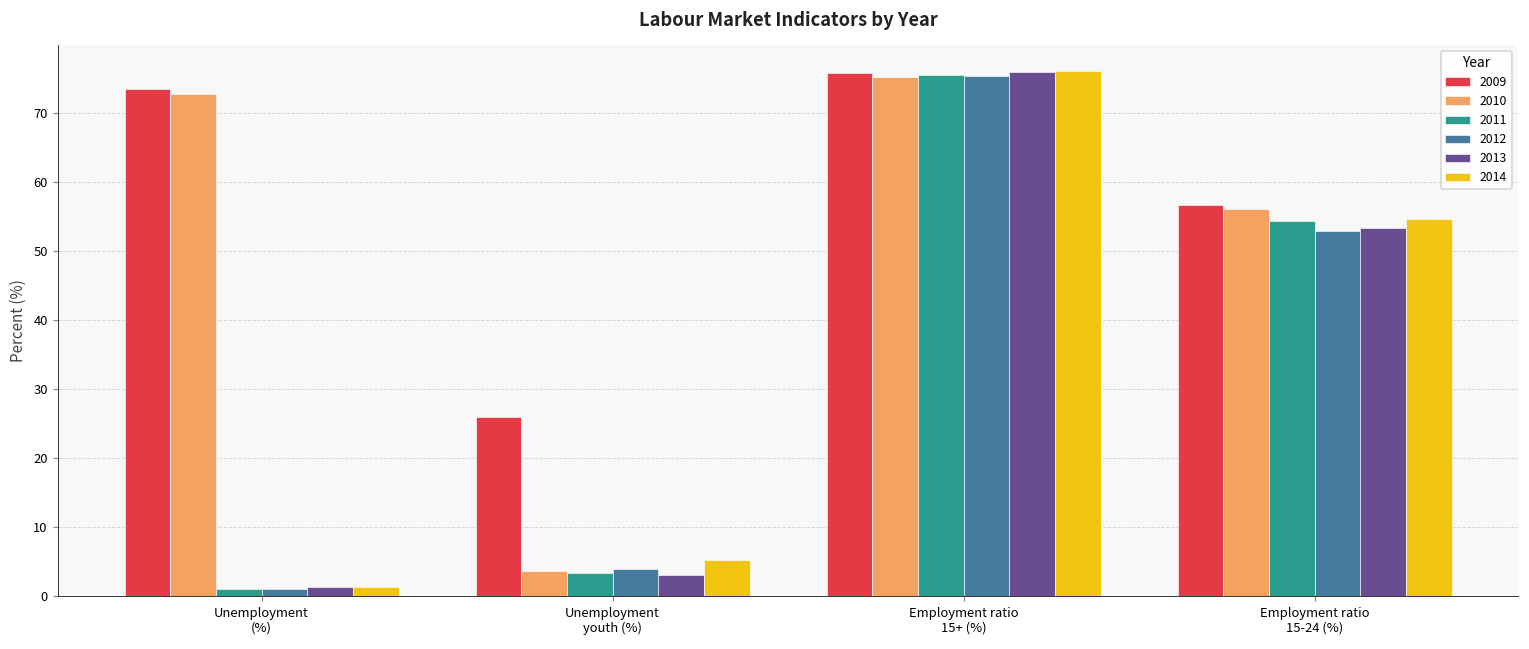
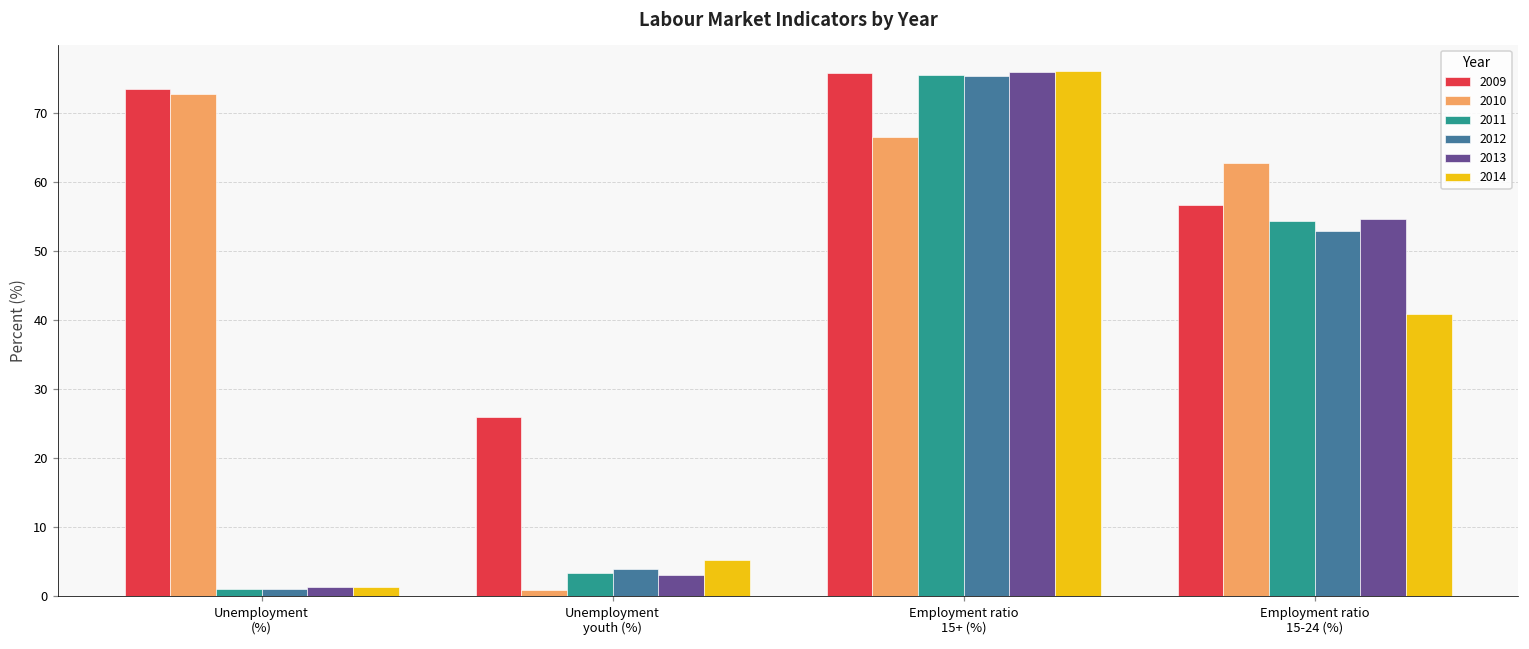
  {
    "2009": {
      "Unemployment (%)": 74,
      "Unemployment youth (%)": 26,
      "Employment ratio 15+ (%)": 76,
      "Employment ratio 15-24 (%)": 57
    },
    "2010": {
      "Unemployment (%)": 73,
-     "Unemployment youth (%)": 4,
-     "Employment ratio 15+ (%)": 75,
-     "Employment ratio 15-24 (%)": 56
+     "Unemployment youth (%)": 1,
+     "Employment ratio 15+ (%)": 67,
+     "Employment ratio 15-24 (%)": 63
    },
    "2013": {
      "Unemployment (%)": 1,
      "Unemployment youth (%)": 3,
      "Employment ratio 15+ (%)": 76,
-     "Employment ratio 15-24 (%)": 53
+     "Employment ratio 15-24 (%)": 55
    },
    "2014": {
      "Unemployment (%)": 1,
      "Unemployment youth (%)": 5,
      "Employment ratio 15+ (%)": 76,
-     "Employment ratio 15-24 (%)": 55
+     "Employment ratio 15-24 (%)": 41
    }
  }
